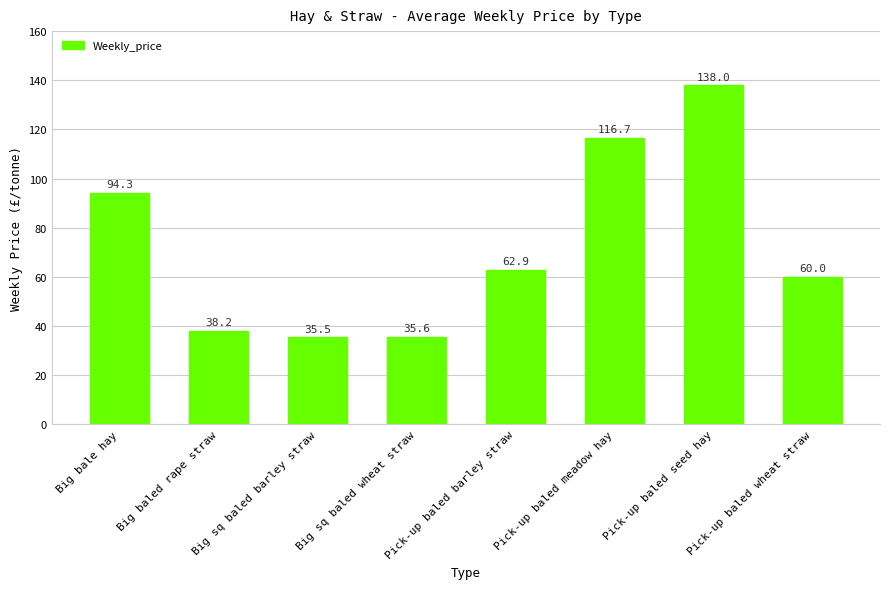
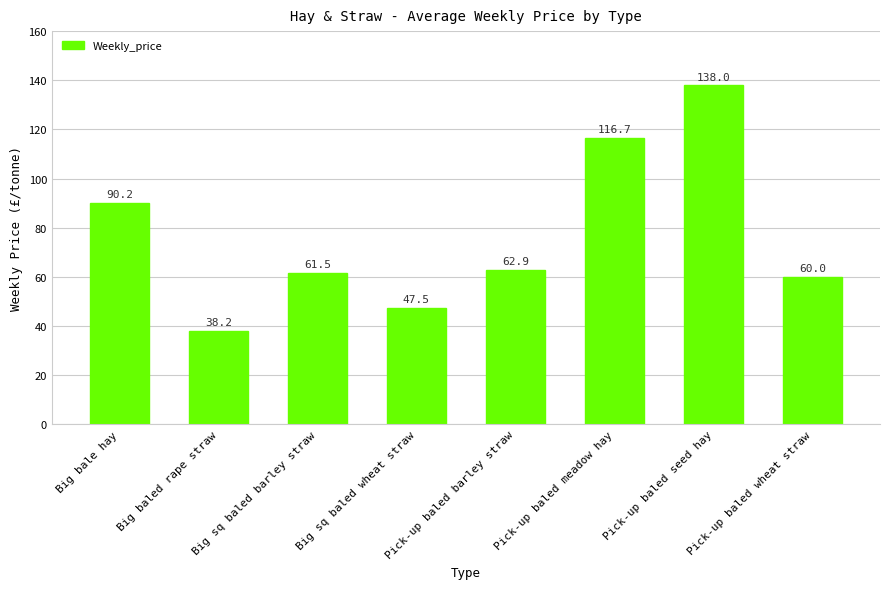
  {
-   "Big bale hay": 94.3,
+   "Big bale hay": 90.2,
    "Big baled rape straw": 38.2,
-   "Big sq baled barley straw": 35.5,
-   "Big sq baled wheat straw": 35.6,
+   "Big sq baled barley straw": 61.5,
+   "Big sq baled wheat straw": 47.5,
    "Pick-up baled barley straw": 62.9,
    "Pick-up baled meadow hay": 116.7,
    "Pick-up baled seed hay": 138.0,
    "Pick-up baled wheat straw": 60.0
  }
